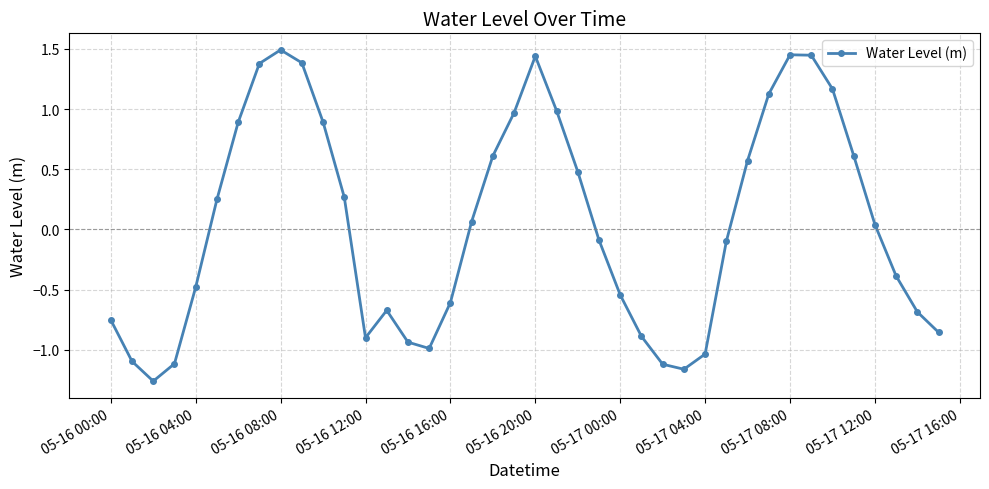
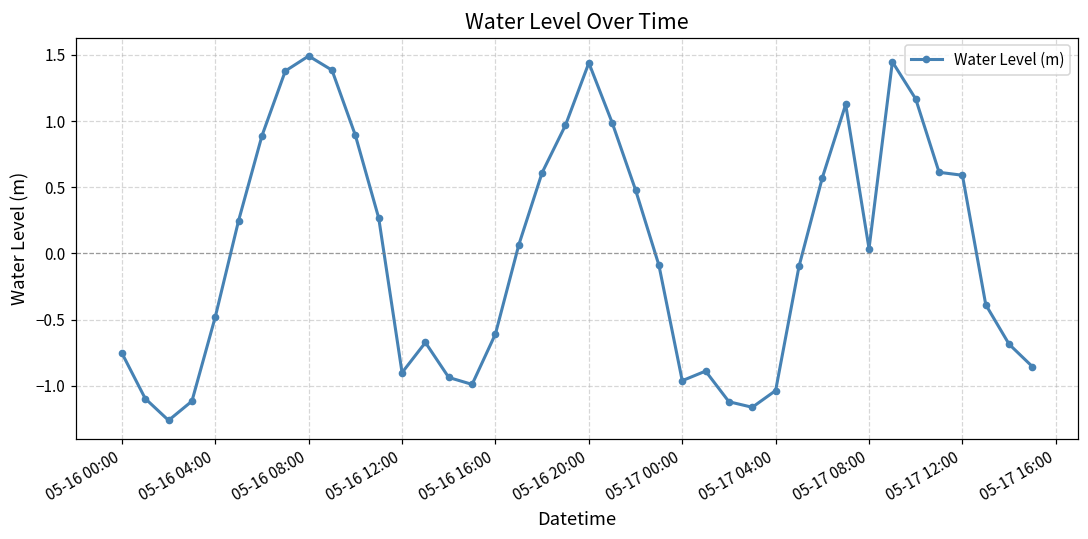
  {
    "05-16 00:00": -0.75,
    "05-16 04:00": -0.48,
    "05-16 08:00": 1.49,
    "05-16 12:00": -0.90,
    "05-16 16:00": -0.61,
    "05-16 20:00": 1.44,
-   "05-17 00:00": -0.54,
+   "05-17 00:00": -0.96,
    "05-17 04:00": -1.04,
-   "05-17 08:00": 1.45,
-   "05-17 12:00": 0.04
+   "05-17 08:00": 0.04,
+   "05-17 12:00": 0.59
  }
